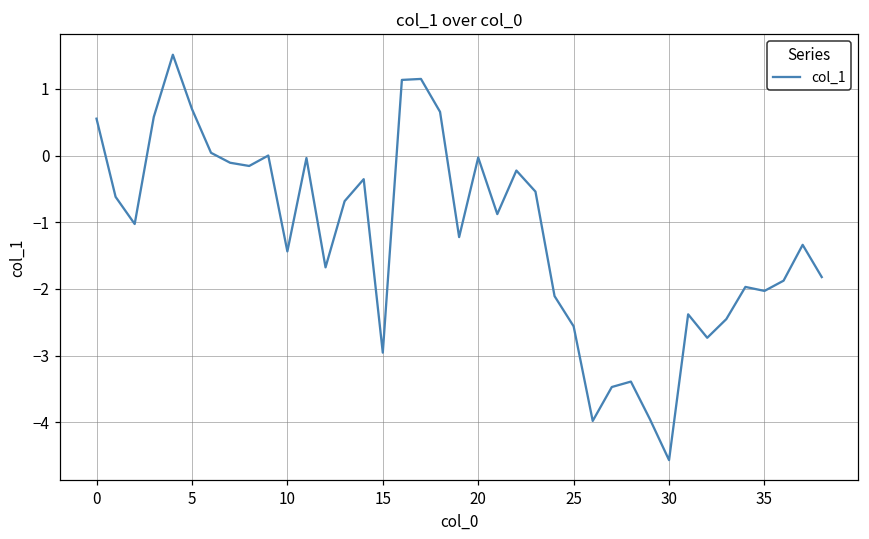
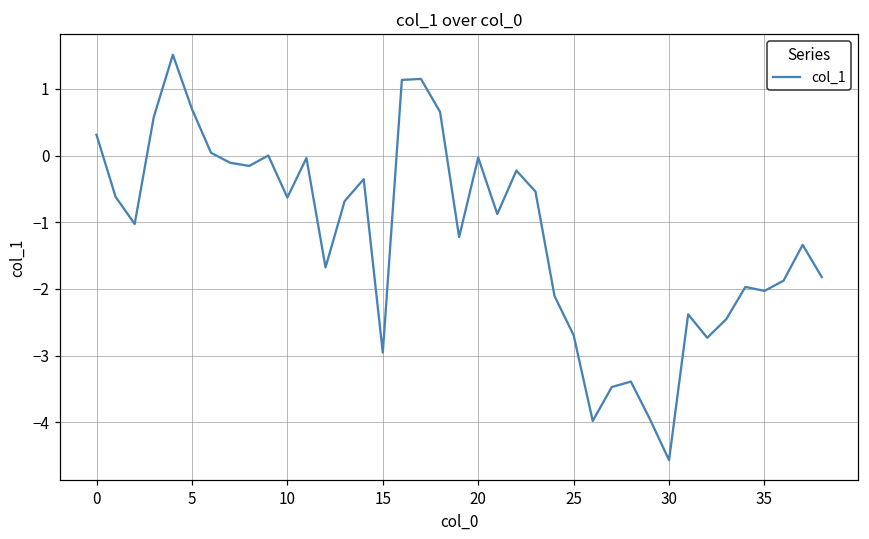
  {
-   "0": 0.6,
+   "0": 0.3,
    "5": 0.7,
-   "10": -1.4,
+   "10": -0.6,
    "15": -3.0,
    "20": 0.0,
-   "25": -2.6,
+   "25": -2.7,
    "30": -4.6,
    "35": -2.0
  }
